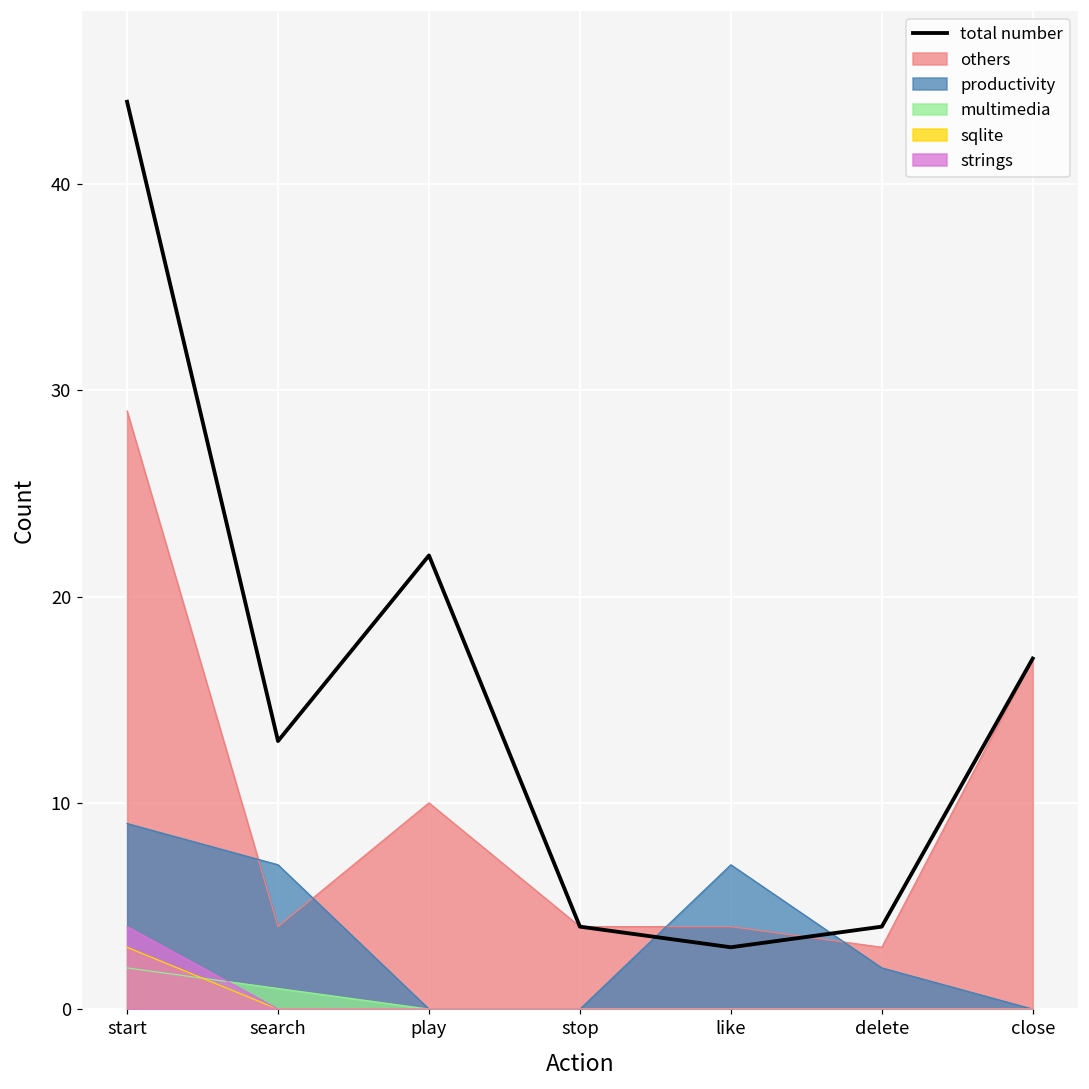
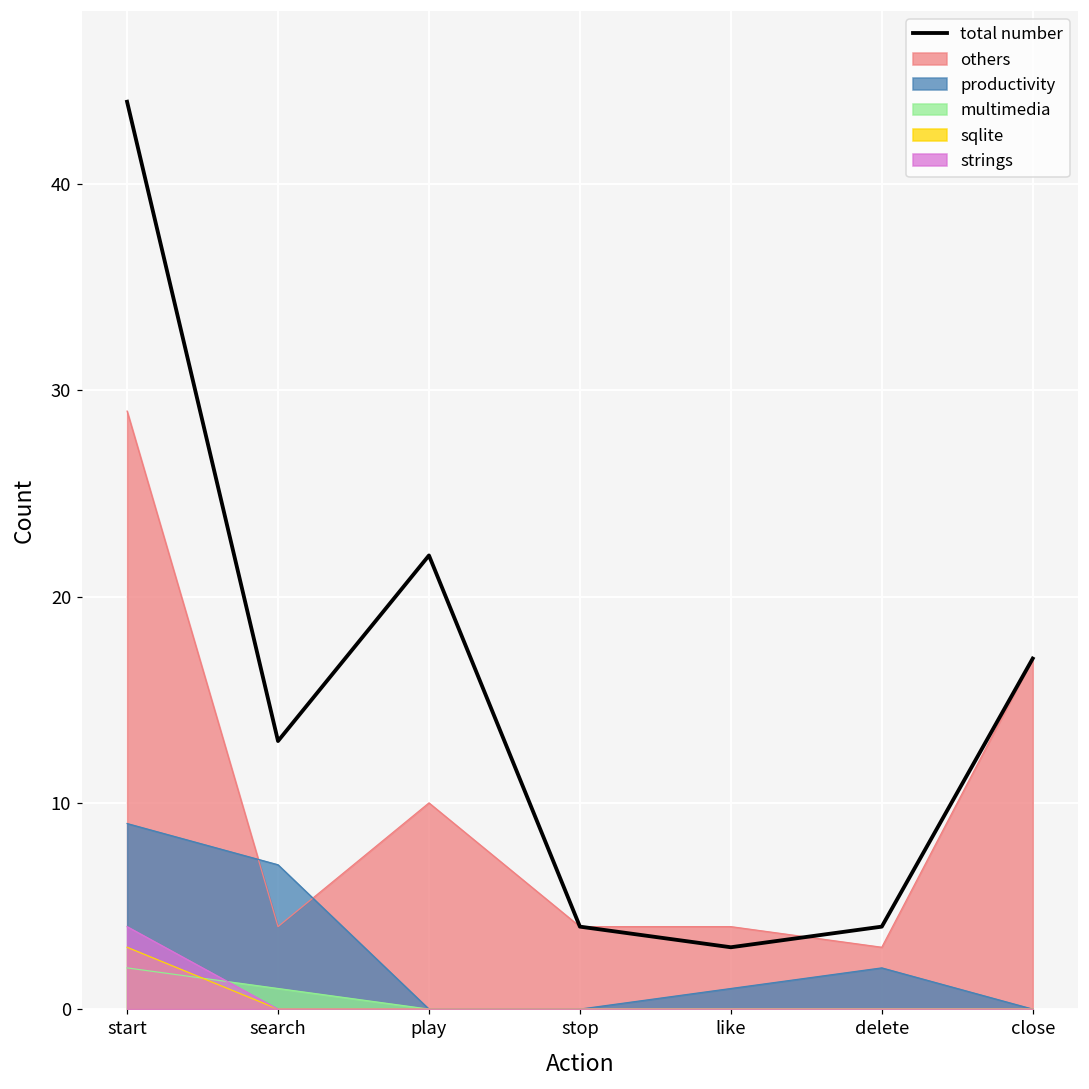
  {
    "total number": {
      "start": 44,
      "search": 13,
      "play": 22,
      "like": 3,
      "delete": 4
    },
    "others": {
      "start": 29,
      "search": 4,
      "play": 10,
      "like": 4,
      "delete": 3
    },
    "productivity": {
      "start": 9,
      "search": 7,
-     "like": 7,
+     "like": 1,
      "delete": 2
    },
    "multimedia": {
      "start": 2,
      "search": 1
    },
    "sqlite": {
      "start": 3
    },
    "strings": {
      "start": 4
    }
  }
